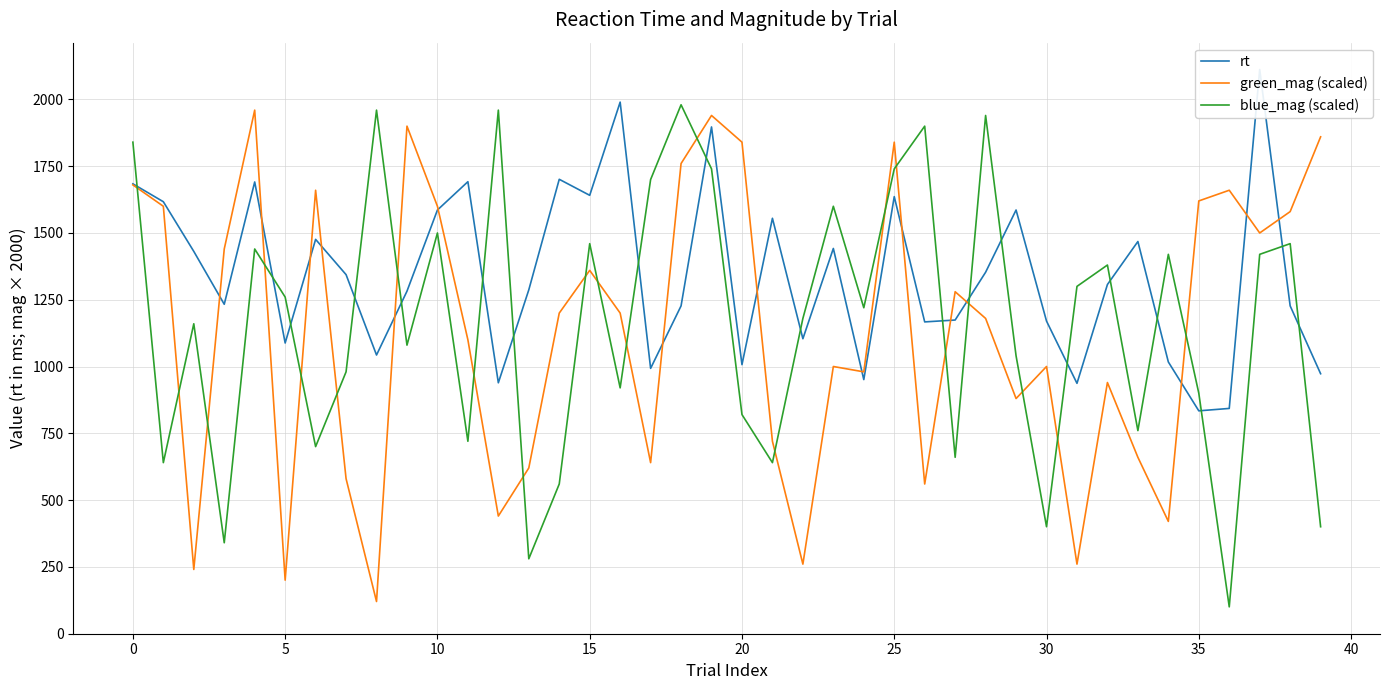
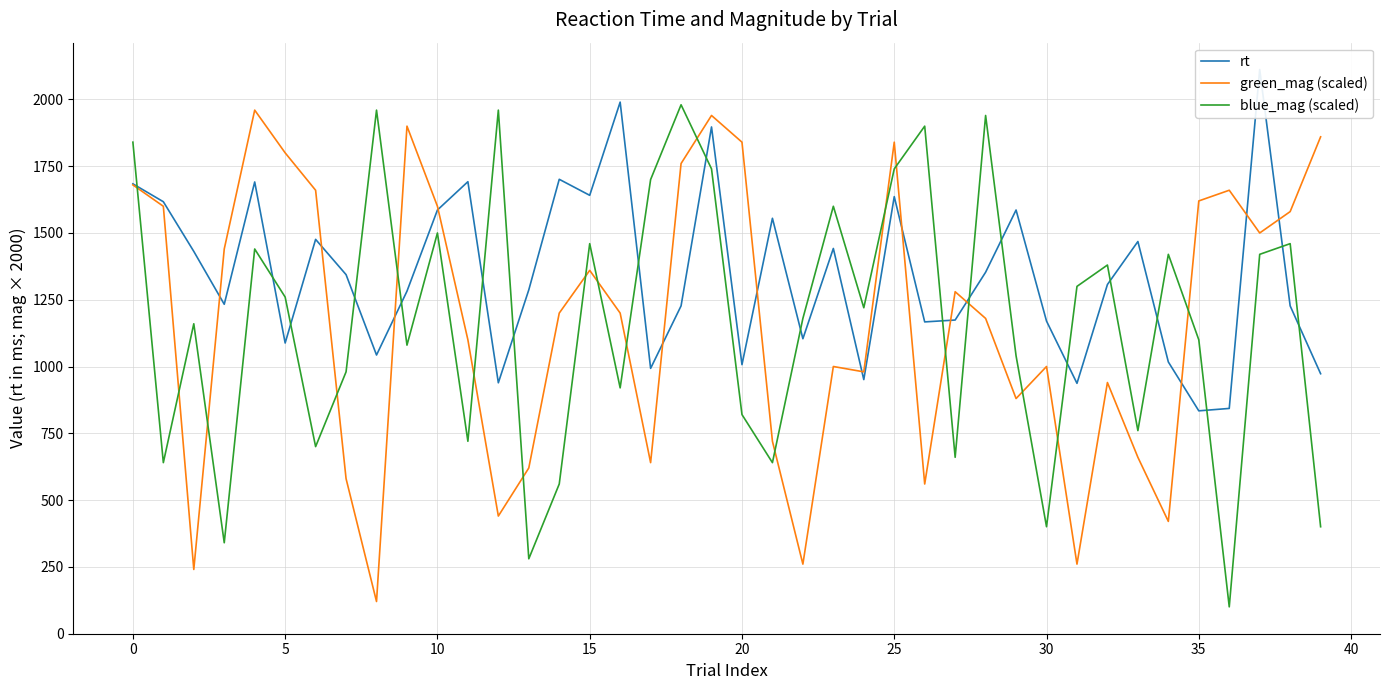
  {
    "rt": {
      "5": 1090,
      "10": 1590,
      "15": 1640,
      "20": 1010,
      "25": 1640,
      "30": 1170,
      "35": 830
    },
    "green_mag (scaled)": {
-     "5": 200,
+     "5": 1800,
      "10": 1600,
      "15": 1360,
      "20": 1840,
      "25": 1840,
      "30": 1000,
      "35": 1620
    },
    "blue_mag (scaled)": {
      "0": 1840,
      "5": 1260,
      "10": 1500,
      "15": 1460,
      "20": 820,
      "25": 1740,
      "30": 400,
-     "35": 900
+     "35": 1100
    }
  }
